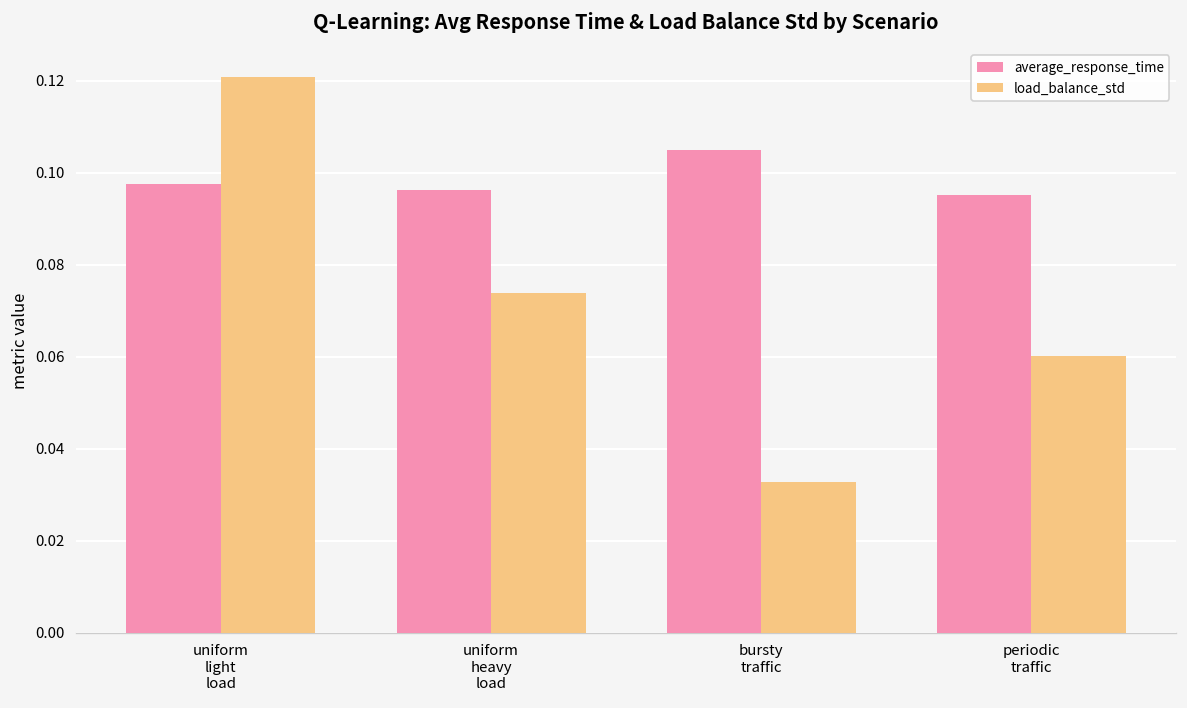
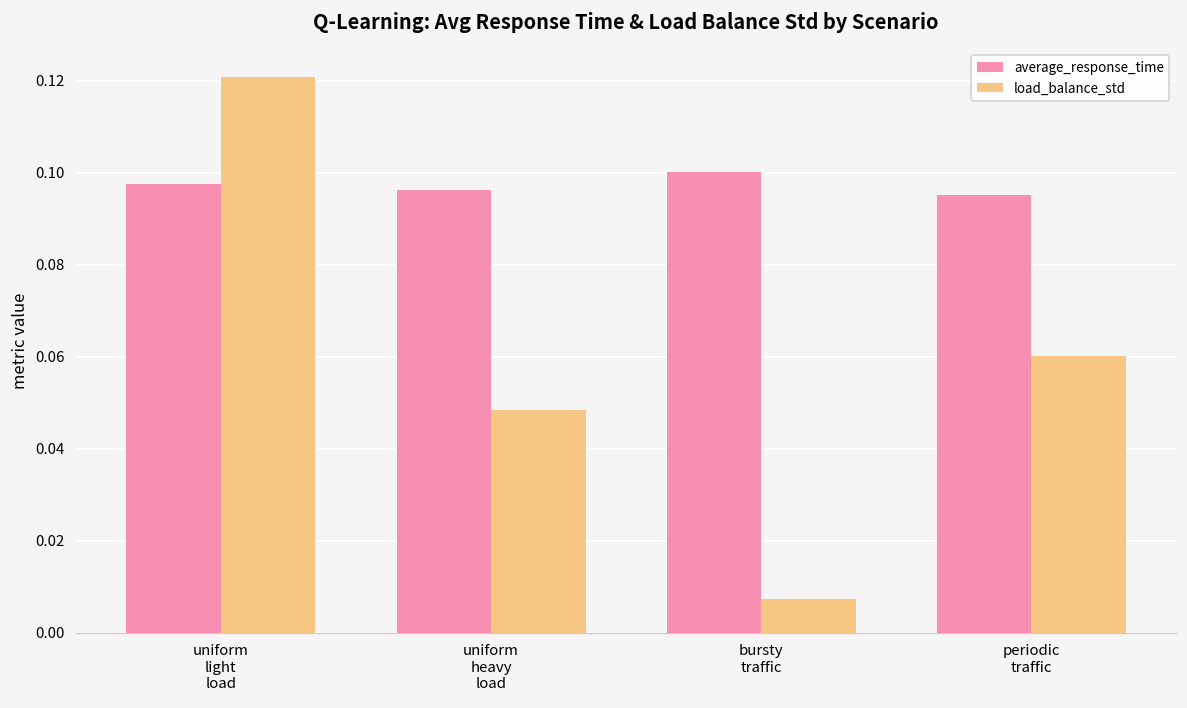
  {
    "average_response_time": {
      "uniform light load": 0.098,
      "uniform heavy load": 0.096,
-     "bursty traffic": 0.105,
+     "bursty traffic": 0.100,
      "periodic traffic": 0.095
    },
    "load_balance_std": {
      "uniform light load": 0.121,
-     "uniform heavy load": 0.074,
-     "bursty traffic": 0.033,
+     "uniform heavy load": 0.048,
+     "bursty traffic": 0.007,
      "periodic traffic": 0.060
    }
  }
